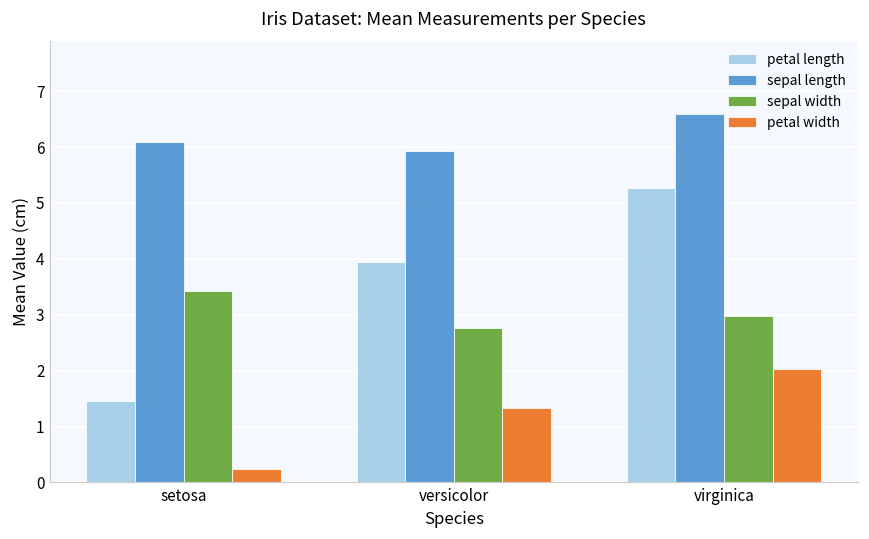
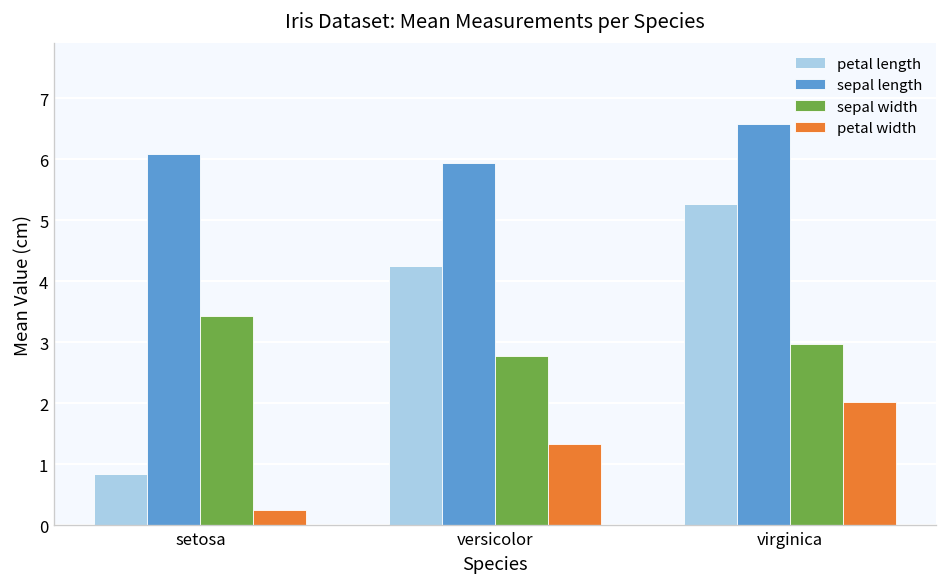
  {
    "petal length": {
-     "setosa": 1.5,
-     "versicolor": 3.9,
+     "setosa": 0.8,
+     "versicolor": 4.3,
      "virginica": 5.3
    },
    "sepal length": {
      "setosa": 6.1,
      "versicolor": 5.9,
      "virginica": 6.6
    },
    "sepal width": {
      "setosa": 3.4,
      "versicolor": 2.8,
      "virginica": 3.0
    },
    "petal width": {
      "setosa": 0.2,
      "versicolor": 1.3,
      "virginica": 2.0
    }
  }
